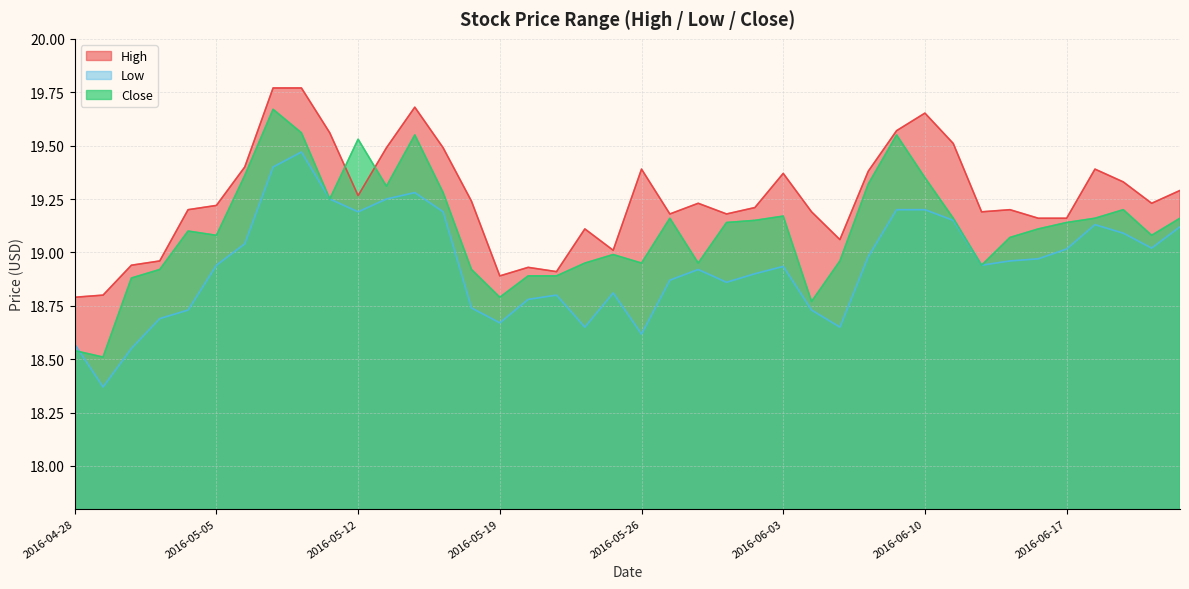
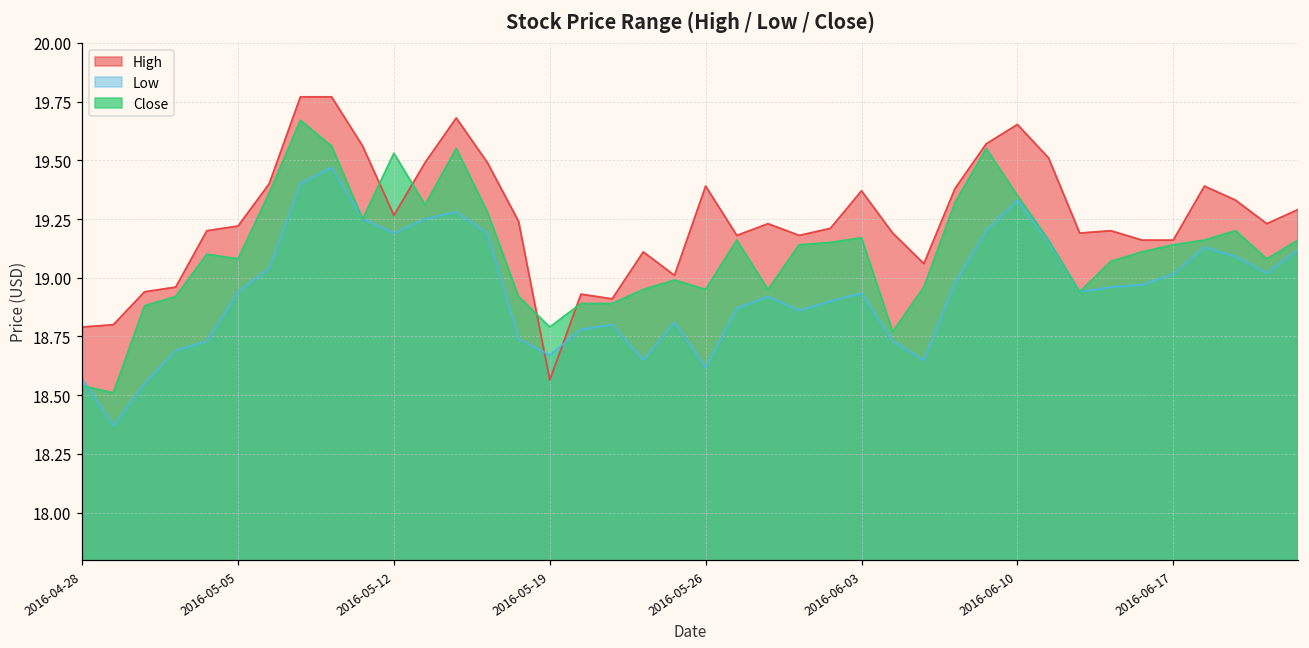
  {
    "High": {
      "2016-04-28": 18.79,
      "2016-05-05": 19.22,
      "2016-05-12": 19.27,
-     "2016-05-19": 18.89,
+     "2016-05-19": 18.56,
      "2016-05-26": 19.39,
      "2016-06-03": 19.37,
      "2016-06-10": 19.65,
      "2016-06-17": 19.16
    },
    "Low": {
      "2016-04-28": 18.57,
      "2016-05-05": 18.94,
      "2016-05-12": 19.19,
      "2016-05-19": 18.67,
      "2016-05-26": 18.62,
      "2016-06-03": 18.93,
-     "2016-06-10": 19.20,
+     "2016-06-10": 19.33,
      "2016-06-17": 19.02
    },
    "Close": {
      "2016-04-28": 18.54,
      "2016-05-05": 19.08,
      "2016-05-12": 19.53,
      "2016-05-19": 18.79,
      "2016-05-26": 18.95,
      "2016-06-03": 19.17,
      "2016-06-10": 19.35,
      "2016-06-17": 19.14
    }
  }
